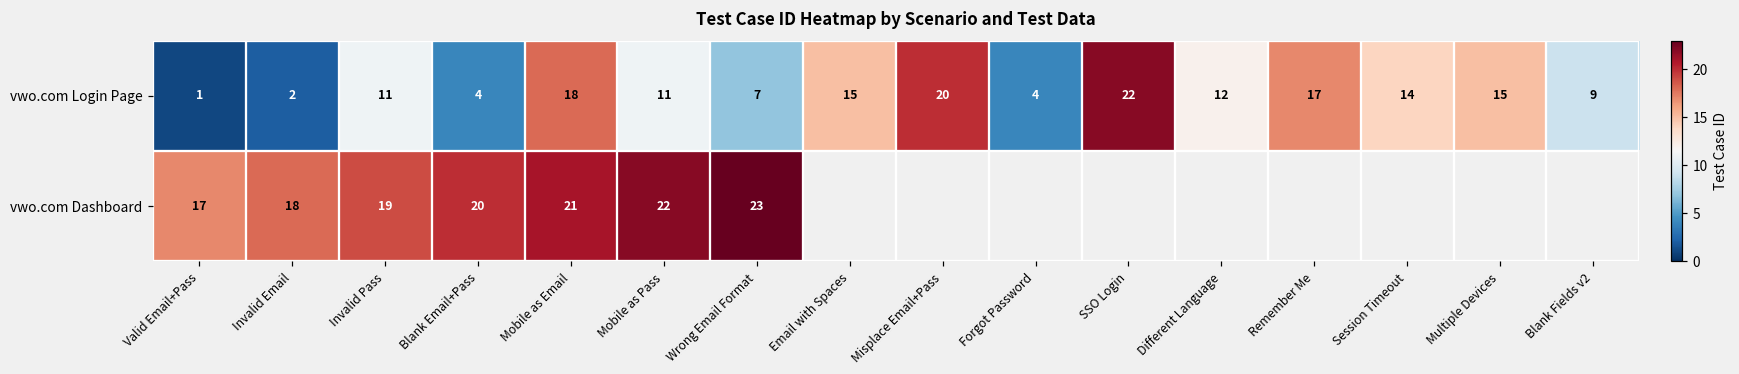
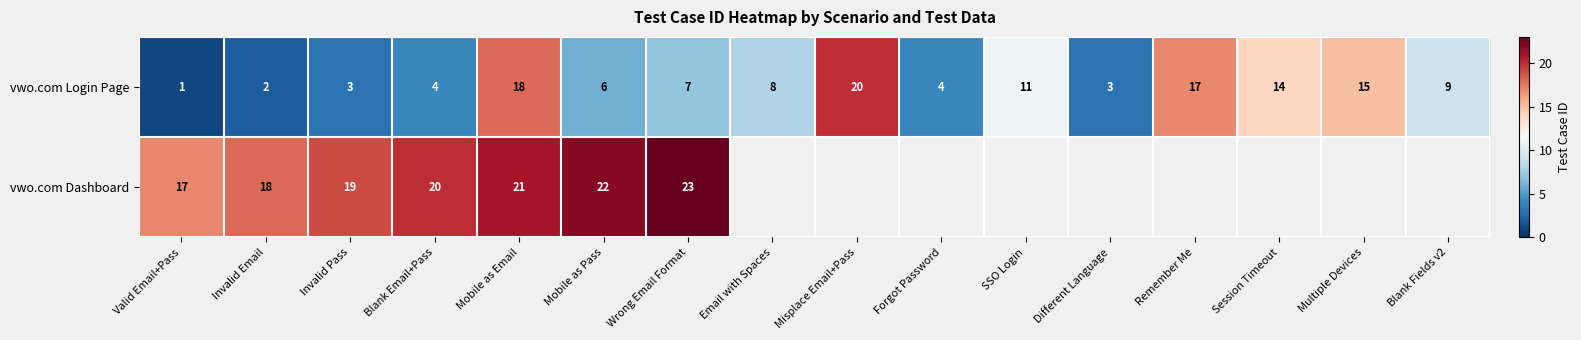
  {
    "vwo.com Login Page": {
      "Valid Email+Pass": 1,
      "Invalid Email": 2,
-     "Invalid Pass": 11,
+     "Invalid Pass": 3,
      "Blank Email+Pass": 4,
      "Mobile as Email": 18,
-     "Mobile as Pass": 11,
+     "Mobile as Pass": 6,
      "Wrong Email Format": 7,
-     "Email with Spaces": 15,
+     "Email with Spaces": 8,
      "Misplace Email+Pass": 20,
      "Forgot Password": 4,
-     "SSO Login": 22,
-     "Different Language": 12,
+     "SSO Login": 11,
+     "Different Language": 3,
      "Remember Me": 17,
      "Session Timeout": 14,
      "Multiple Devices": 15,
      "Blank Fields v2": 9
    },
    "vwo.com Dashboard": {
      "Valid Email+Pass": 17,
      "Invalid Email": 18,
      "Invalid Pass": 19,
      "Blank Email+Pass": 20,
      "Mobile as Email": 21,
      "Mobile as Pass": 22,
      "Wrong Email Format": 23
    }
  }
